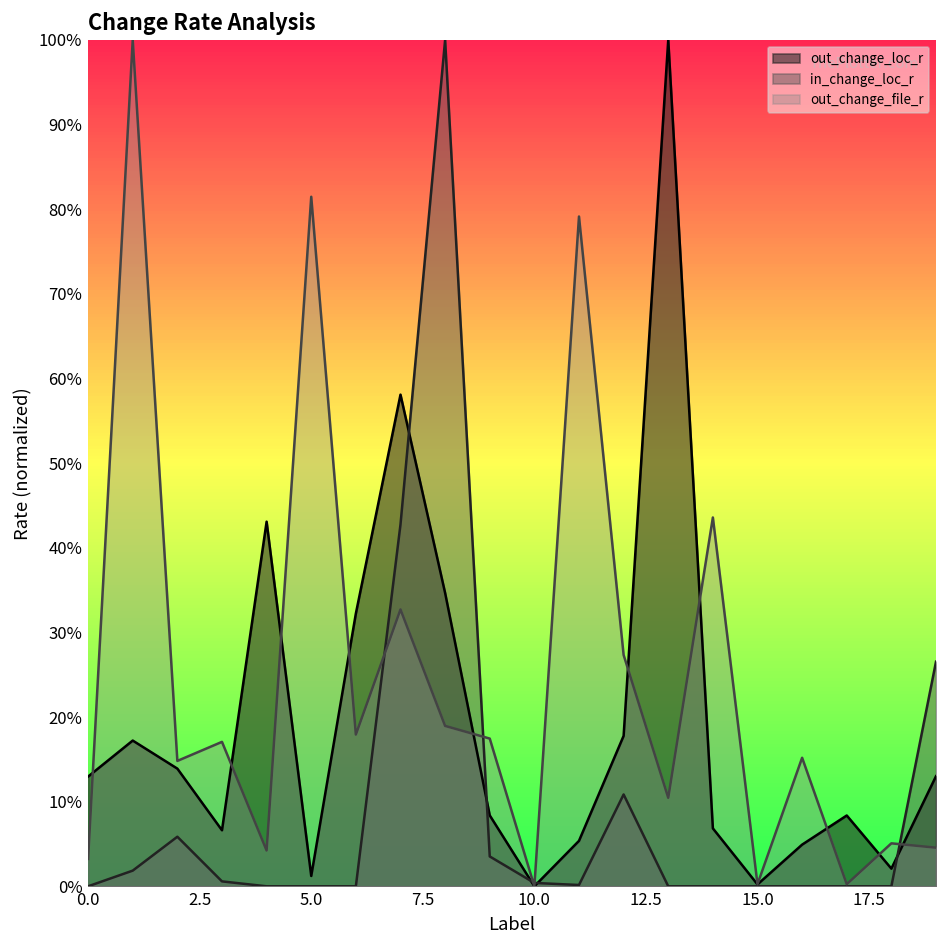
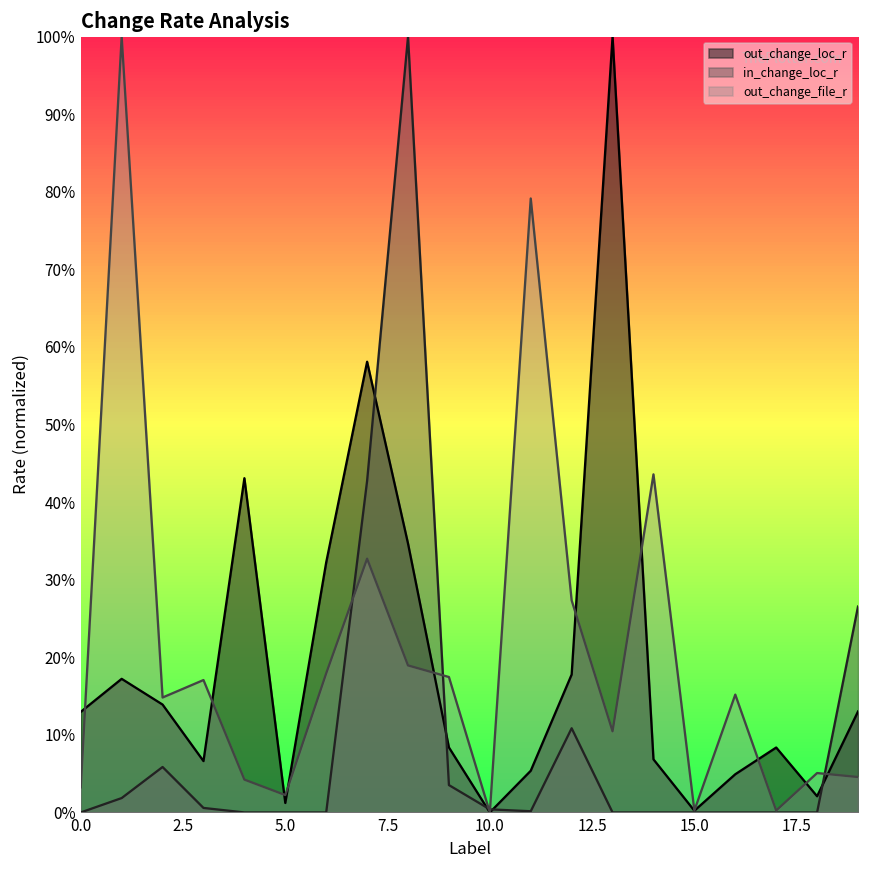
  {
    "out_change_loc_r": {
      "0.0": "13%",
      "5.0": "1%"
    },
    "in_change_loc_r": {
      "0.0": "0%",
      "5.0": "0%",
      "10.0": "0%"
    },
    "out_change_file_r": {
      "0.0": "3%",
-     "5.0": "81%"
+     "5.0": "2%"
    }
  }
